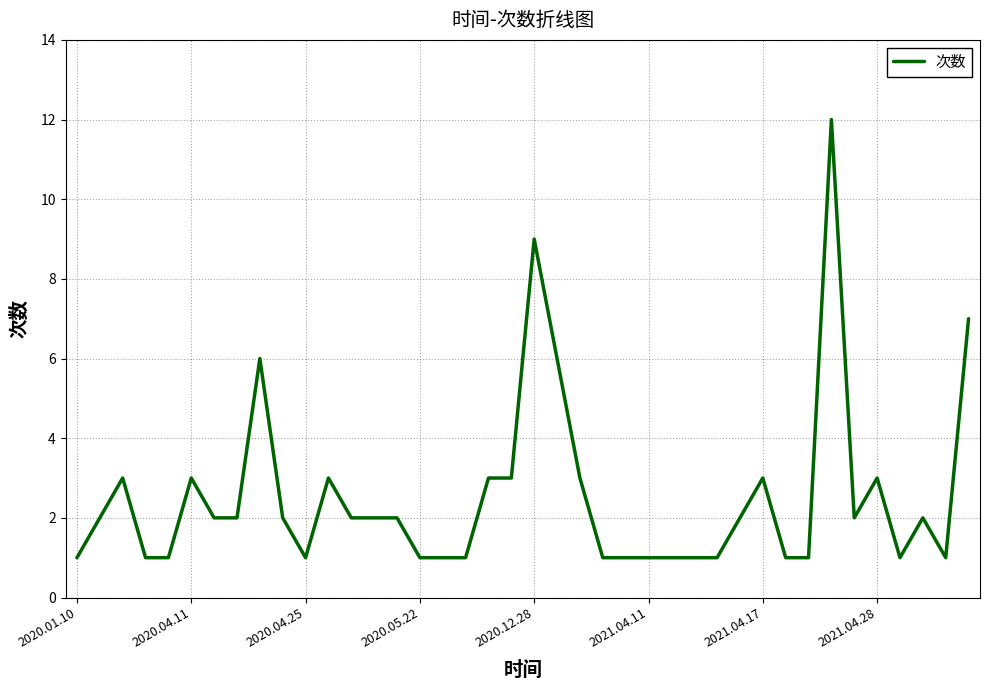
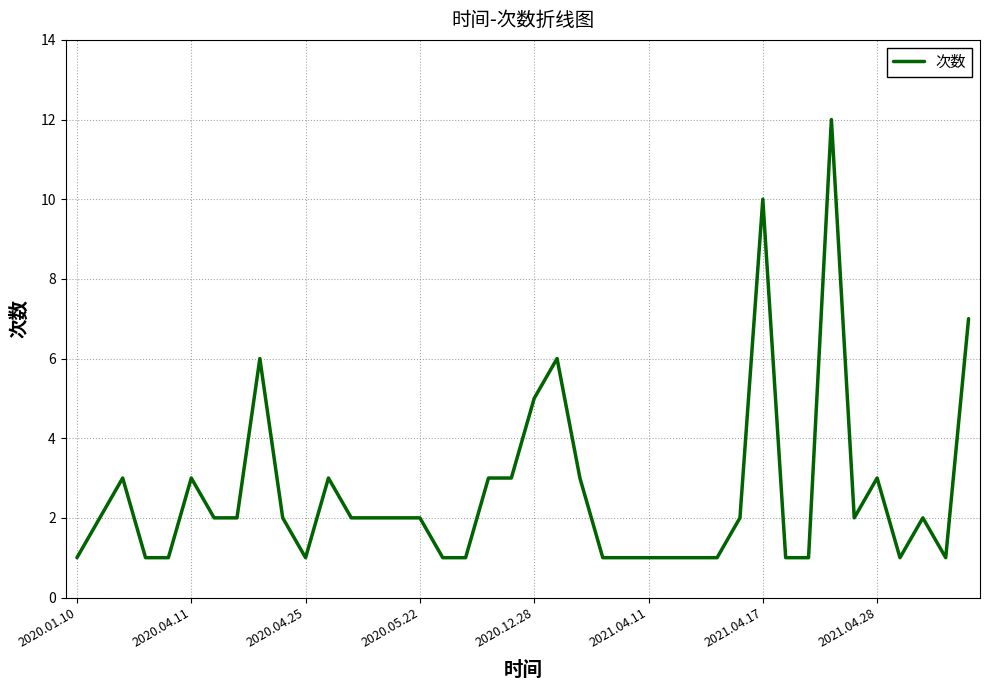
  {
    "2020.01.10": 1,
    "2020.04.11": 3,
    "2020.04.25": 1,
-   "2020.05.22": 1,
-   "2020.12.28": 9,
+   "2020.05.22": 2,
+   "2020.12.28": 5,
    "2021.04.11": 1,
-   "2021.04.17": 3,
+   "2021.04.17": 10,
    "2021.04.28": 3
  }
